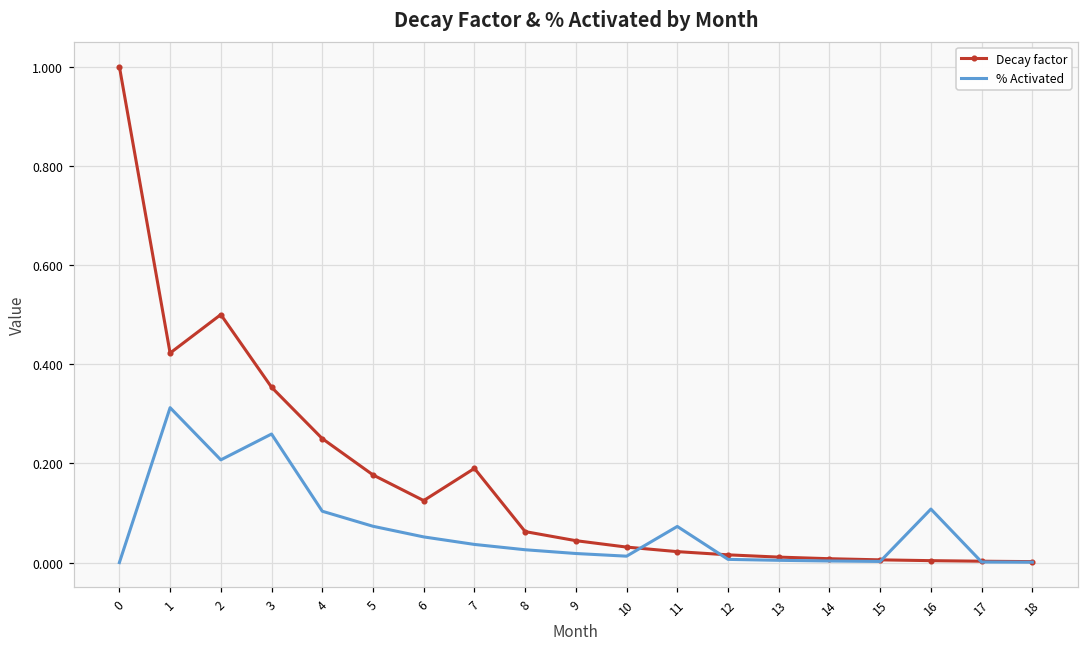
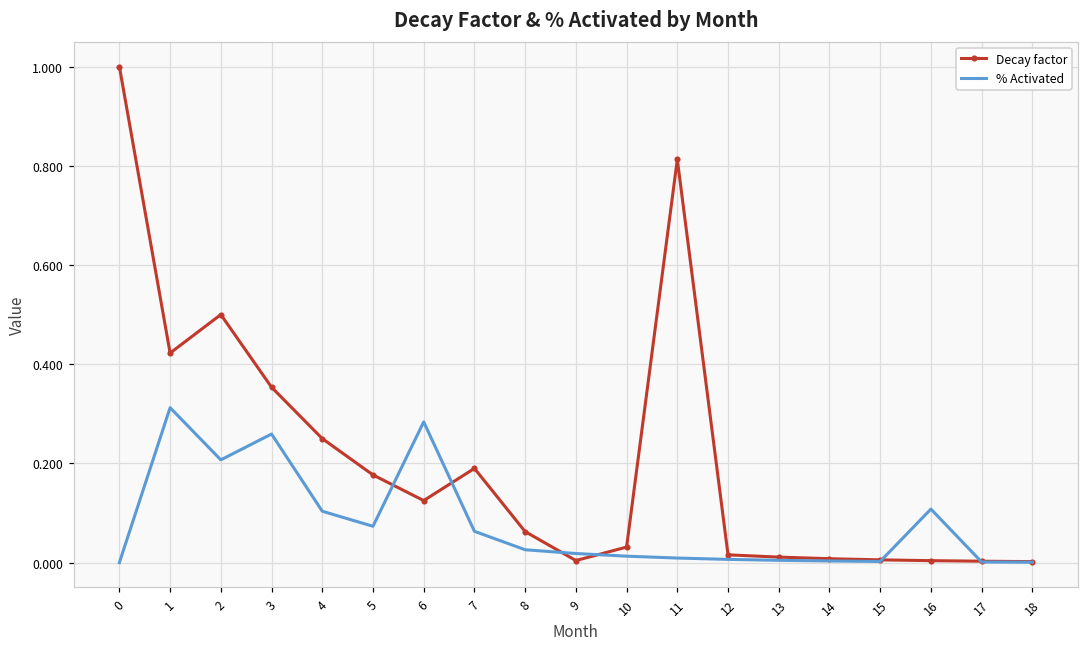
  {
    "Decay factor": {
      "0": 1.00,
      "1": 0.42,
      "2": 0.50,
      "3": 0.35,
      "4": 0.25,
      "5": 0.18,
      "6": 0.13,
      "7": 0.19,
      "8": 0.06,
-     "9": 0.04,
+     "9": 0.00,
      "10": 0.03,
-     "11": 0.02,
+     "11": 0.81,
      "12": 0.02,
      "13": 0.01,
      "16": 0.00
    },
    "% Activated": {
      "0": 0.00,
      "1": 0.31,
      "2": 0.21,
      "3": 0.26,
      "4": 0.10,
      "5": 0.07,
-     "6": 0.05,
-     "7": 0.04,
+     "6": 0.28,
+     "7": 0.06,
      "8": 0.03,
      "9": 0.02,
      "10": 0.01,
-     "11": 0.07,
+     "11": 0.01,
      "12": 0.01,
      "13": 0.00,
      "16": 0.11
    }
  }
